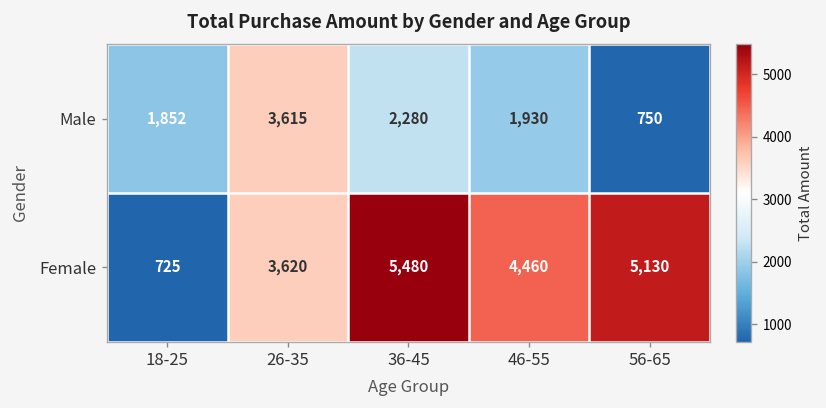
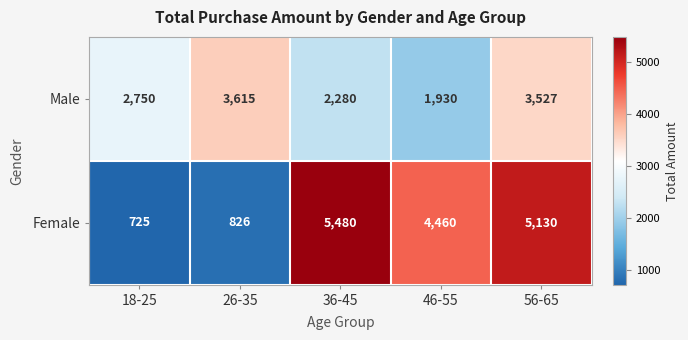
  {
    "Male": {
-     "18-25": "1,852",
+     "18-25": "2,750",
      "26-35": "3,615",
      "36-45": "2,280",
      "46-55": "1,930",
-     "56-65": "750"
+     "56-65": "3,527"
    },
    "Female": {
      "18-25": "725",
-     "26-35": "3,620",
+     "26-35": "826",
      "36-45": "5,480",
      "46-55": "4,460",
      "56-65": "5,130"
    }
  }
